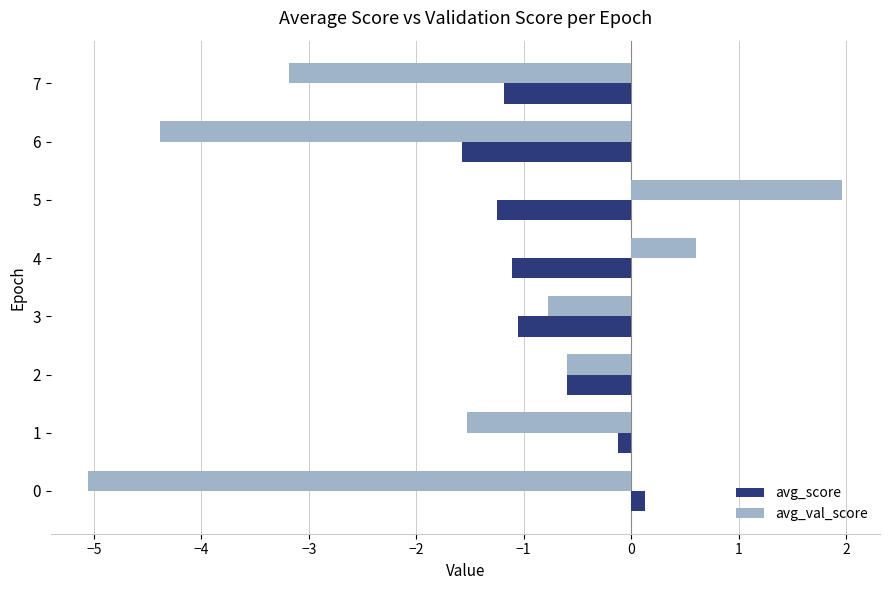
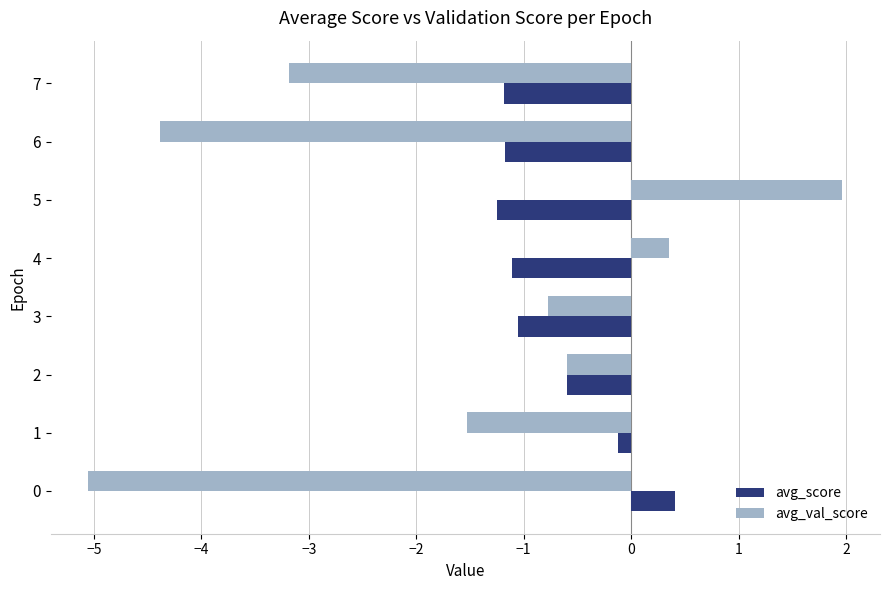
  {
    "avg_score": {
      "7": -1.18,
-     "6": -1.58,
+     "6": -1.17,
      "5": -1.25,
      "4": -1.10,
      "3": -1.06,
      "2": -0.59,
      "1": -0.13,
-     "0": 0.13
+     "0": 0.41
    },
    "avg_val_score": {
      "7": -3.19,
      "6": -4.38,
      "5": 1.97,
-     "4": 0.60,
+     "4": 0.35,
      "3": -0.78,
      "2": -0.60,
      "1": -1.53,
      "0": -5.05
    }
  }
